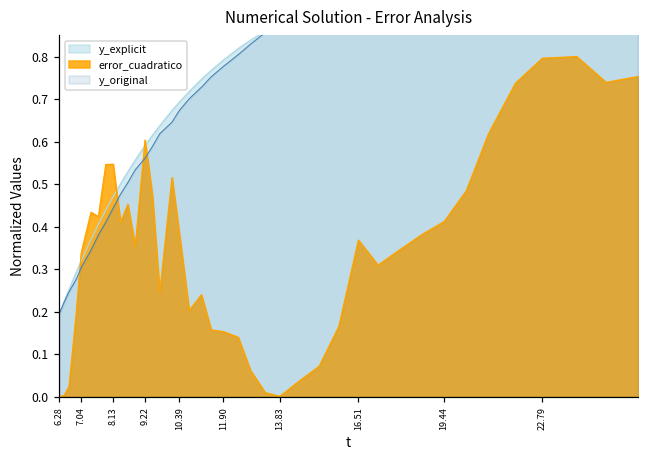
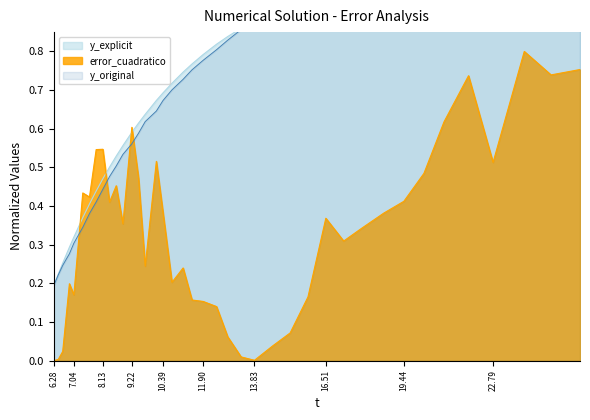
  {
    "error_cuadratico": {
      "6.28": 0.00,
-     "7.04": 0.34,
+     "7.04": 0.17,
      "8.13": 0.55,
      "9.22": 0.60,
      "10.39": 0.38,
      "11.90": 0.15,
      "13.83": 0.00,
      "16.51": 0.37,
      "19.44": 0.41,
-     "22.79": 0.80
+     "22.79": 0.51
    }
  }
